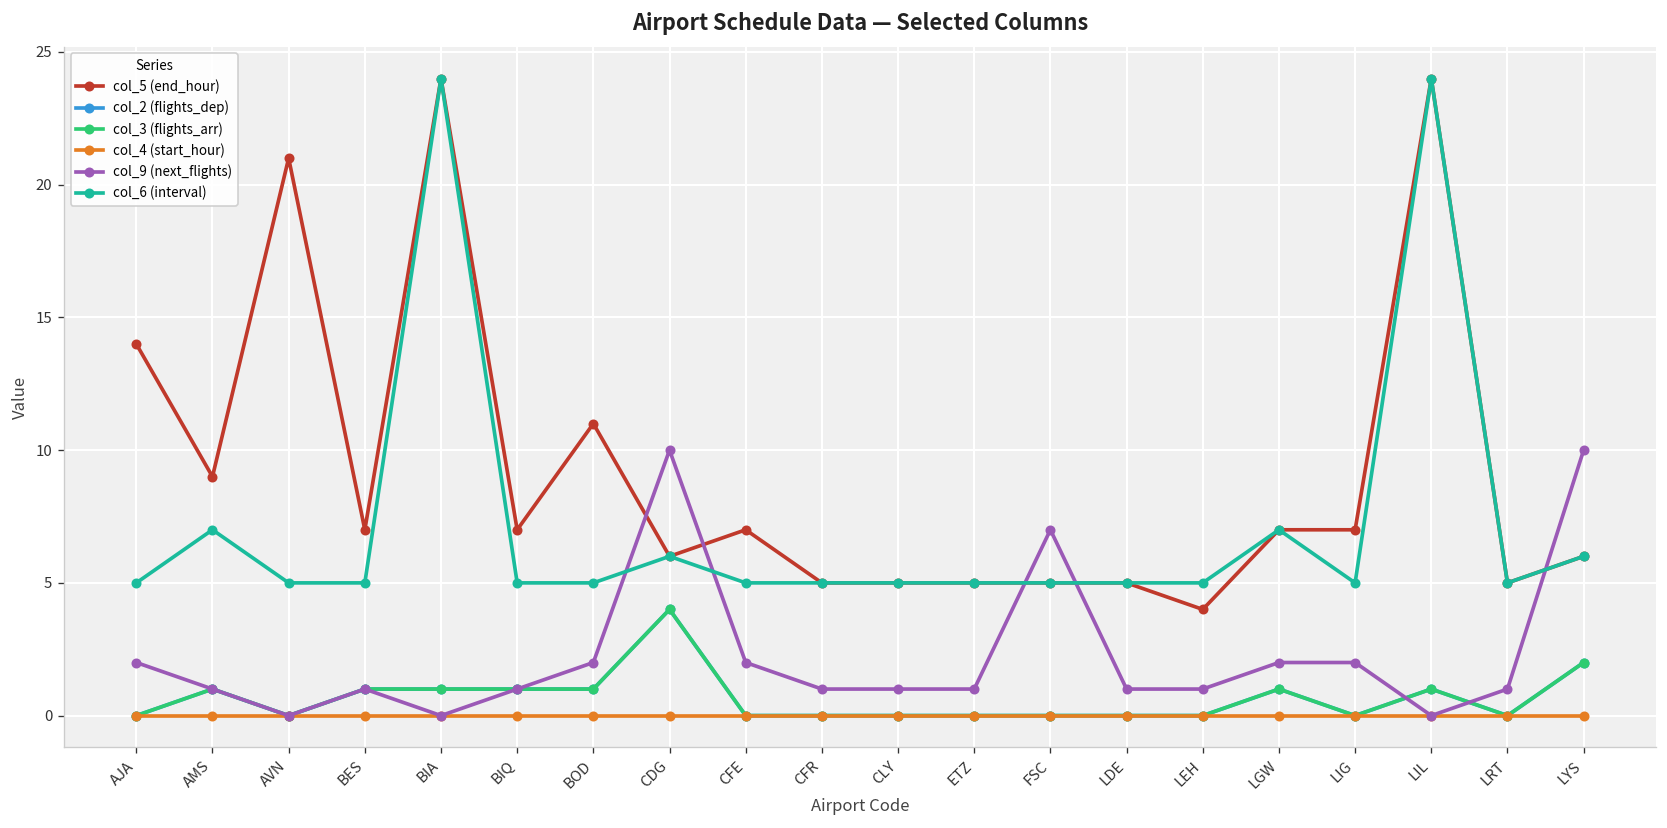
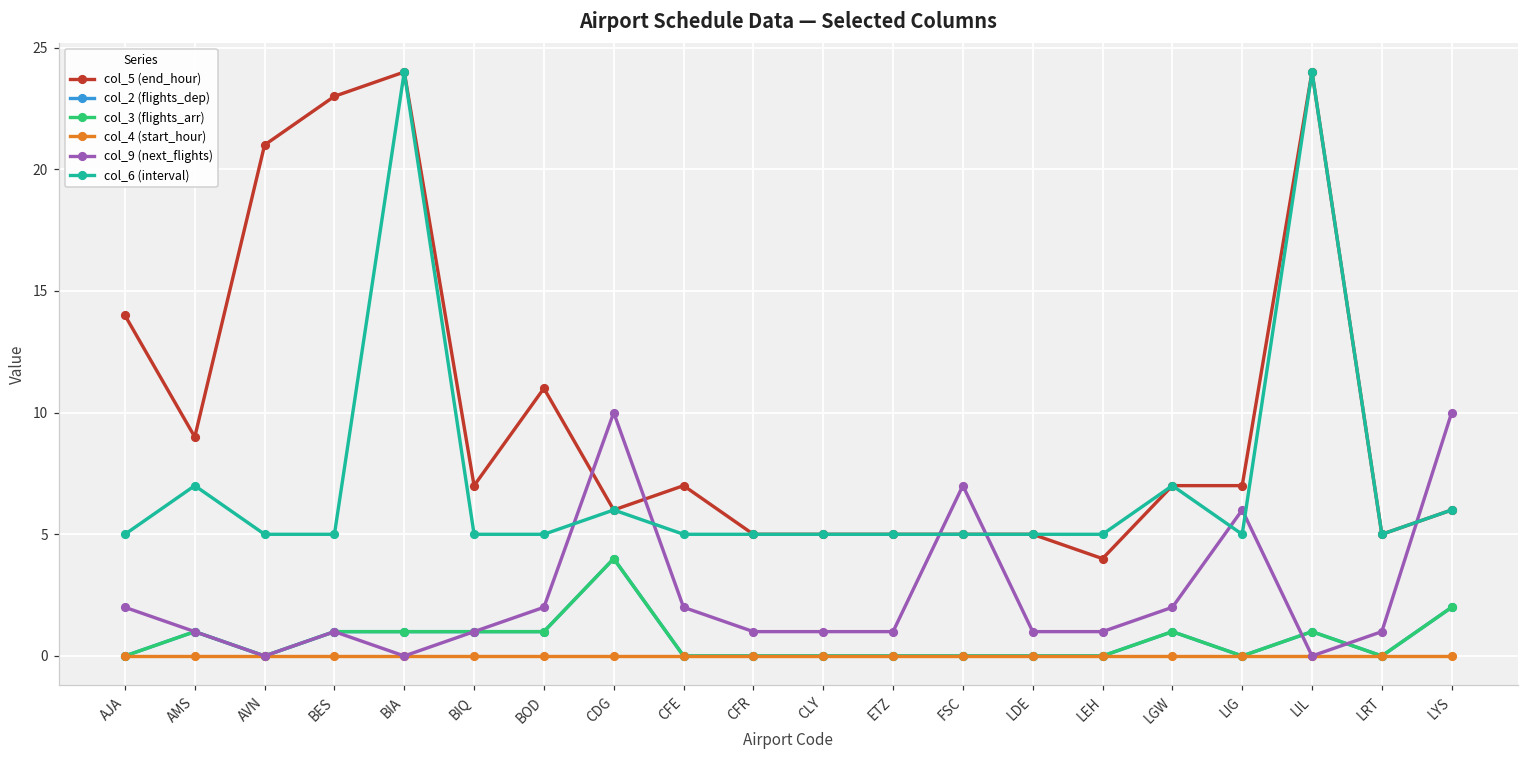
  {
    "col_5 (end_hour)": {
      "AJA": 14,
      "AMS": 9,
      "AVN": 21,
-     "BES": 7,
+     "BES": 23,
      "BIQ": 7,
      "BOD": 11,
      "CFE": 7,
      "LEH": 4,
      "LIG": 7
    },
    "col_4 (start_hour)": {
      "AMS": 0,
      "BES": 0,
      "BIQ": 0,
      "BOD": 0,
      "CDG": 0,
      "LGW": 0,
      "LYS": 0
    },
    "col_9 (next_flights)": {
      "AJA": 2,
      "BOD": 2,
      "CDG": 10,
      "CFE": 2,
      "CFR": 1,
      "CLY": 1,
      "ETZ": 1,
      "FSC": 7,
      "LDE": 1,
      "LEH": 1,
      "LGW": 2,
-     "LIG": 2,
+     "LIG": 6,
      "LRT": 1,
      "LYS": 10
    }
  }
